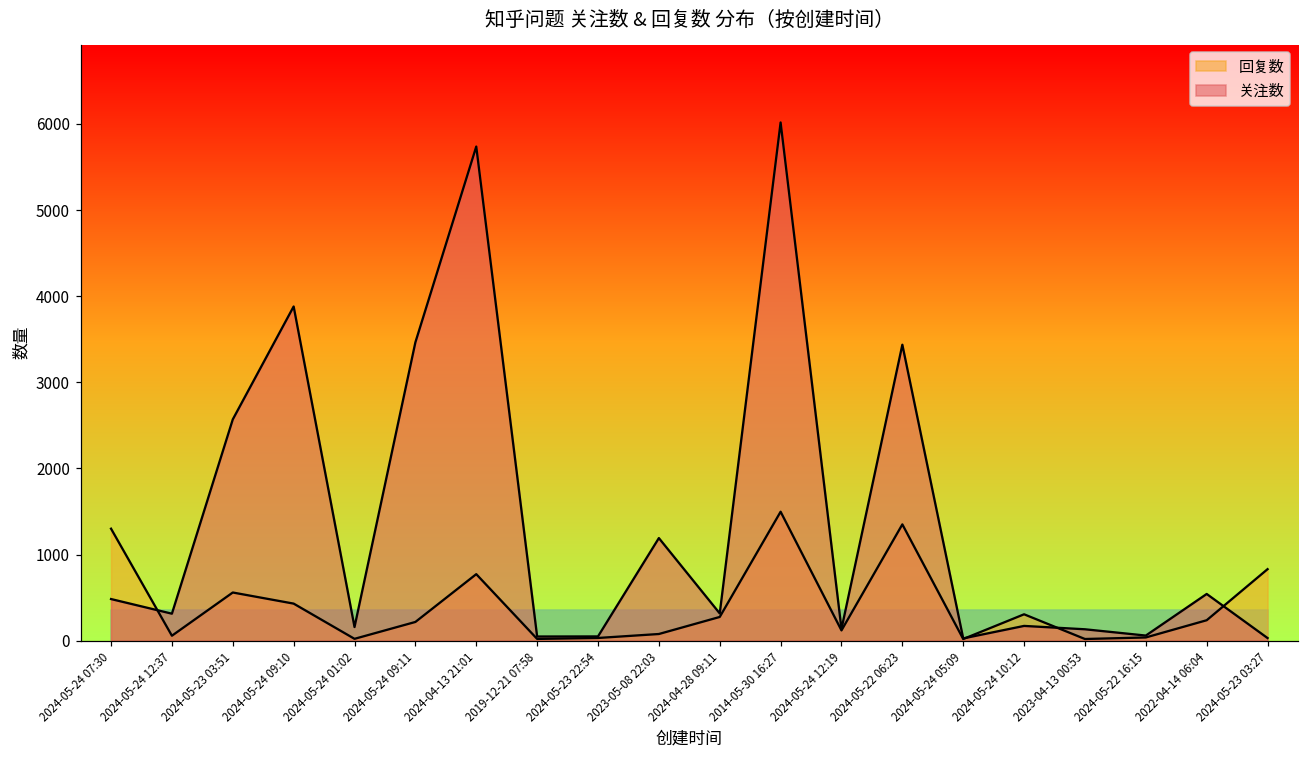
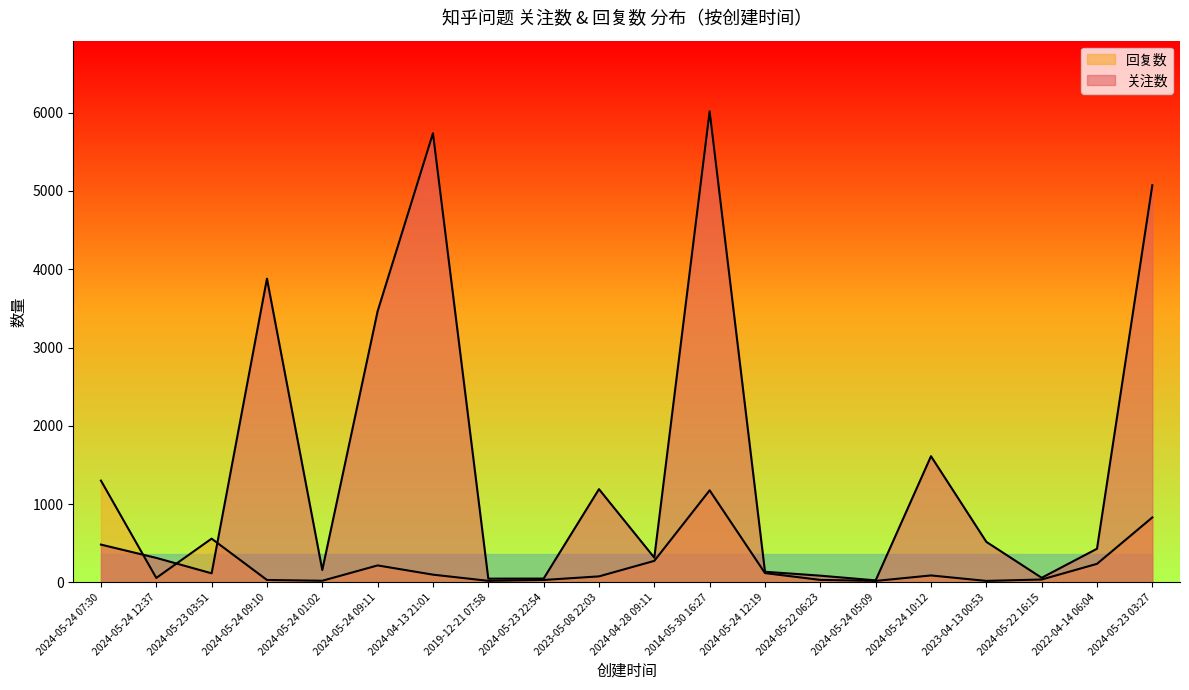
  {
    "回复数": {
      "2024-05-24 07:30": 1300,
      "2024-05-24 12:37": 100,
      "2024-05-23 03:51": 600,
-     "2024-05-24 09:10": 400,
+     "2024-05-24 09:10": 0,
      "2024-05-24 01:02": 0,
      "2024-05-24 09:11": 200,
-     "2024-04-13 21:01": 800,
+     "2024-04-13 21:01": 100,
      "2023-05-08 22:03": 100,
      "2024-04-28 09:11": 300,
-     "2014-05-30 16:27": 1500,
-     "2024-05-22 06:23": 1400,
-     "2024-05-24 10:12": 300,
+     "2014-05-30 16:27": 1200,
+     "2024-05-22 06:23": 0,
+     "2024-05-24 10:12": 100,
      "2023-04-13 00:53": 0,
      "2022-04-14 06:04": 200,
      "2024-05-23 03:27": 800
    },
    "关注数": {
      "2024-05-24 07:30": 500,
      "2024-05-24 12:37": 300,
-     "2024-05-23 03:51": 2600,
+     "2024-05-23 03:51": 100,
      "2024-05-24 09:10": 3900,
      "2024-05-24 01:02": 200,
      "2024-05-24 09:11": 3500,
      "2024-04-13 21:01": 5700,
      "2023-05-08 22:03": 1200,
      "2024-04-28 09:11": 300,
      "2014-05-30 16:27": 6000,
-     "2024-05-22 06:23": 3400,
-     "2024-05-24 10:12": 200,
-     "2023-04-13 00:53": 100,
-     "2022-04-14 06:04": 500,
-     "2024-05-23 03:27": 0
+     "2024-05-22 06:23": 100,
+     "2024-05-24 10:12": 1600,
+     "2023-04-13 00:53": 500,
+     "2022-04-14 06:04": 400,
+     "2024-05-23 03:27": 5100
    }
  }
